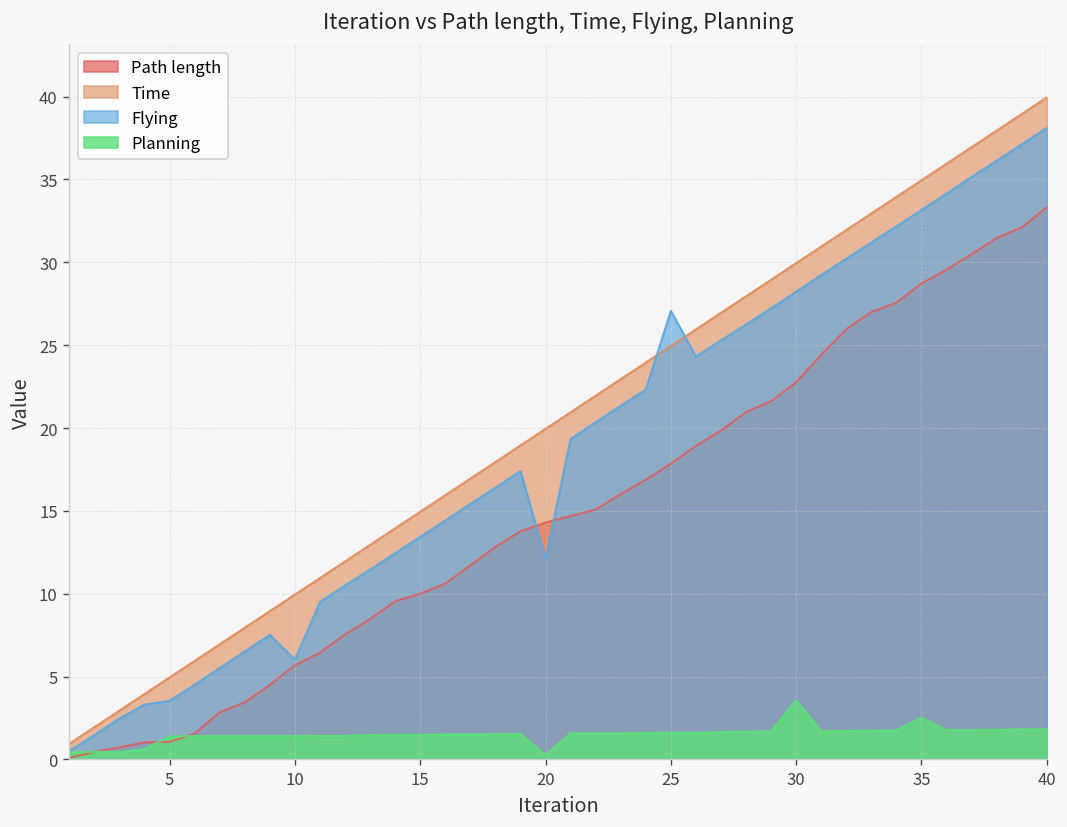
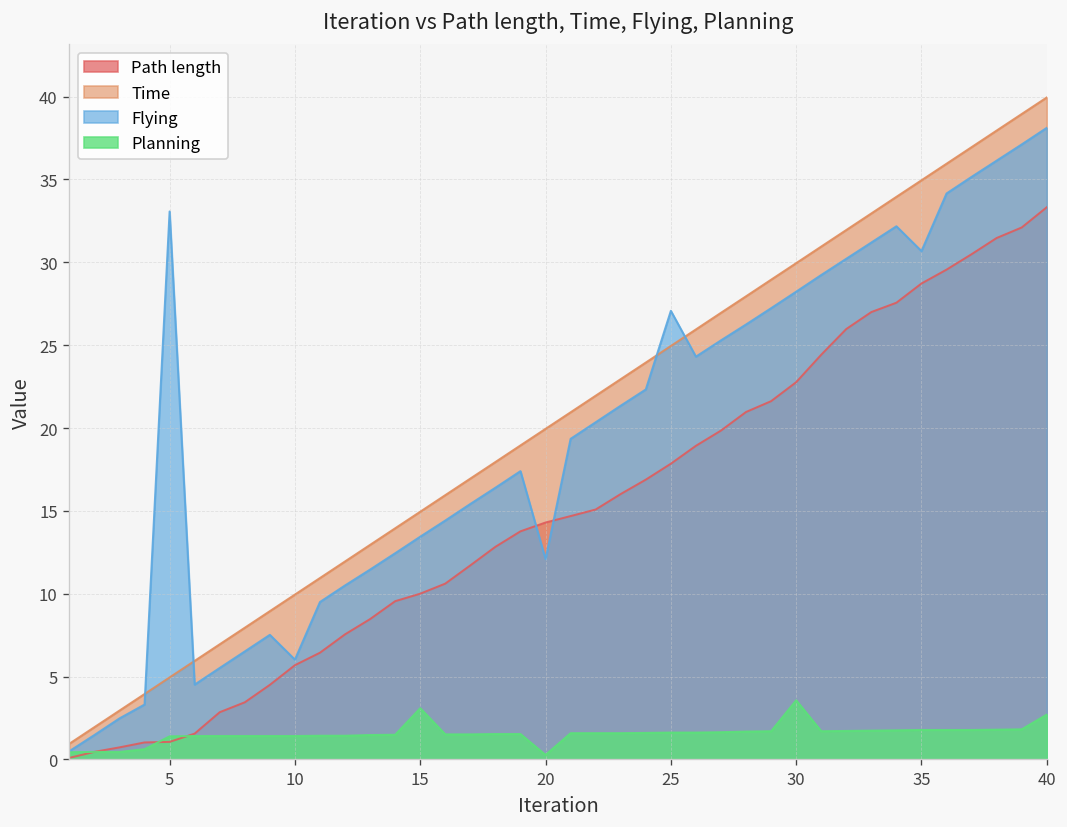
  {
    "Flying": {
-     "5": 3.5,
+     "5": 33.1,
      "10": 6.0,
      "15": 13.4,
      "20": 12.1,
      "25": 27.1,
      "30": 28.2,
-     "35": 33.2,
+     "35": 30.7,
      "40": 38.1
    },
    "Planning": {
      "5": 1.4,
      "10": 1.4,
-     "15": 1.5,
+     "15": 3.1,
      "20": 0.3,
      "25": 1.6,
      "30": 3.6,
-     "35": 2.5,
-     "40": 1.8
+     "35": 1.8,
+     "40": 2.7
    }
  }
